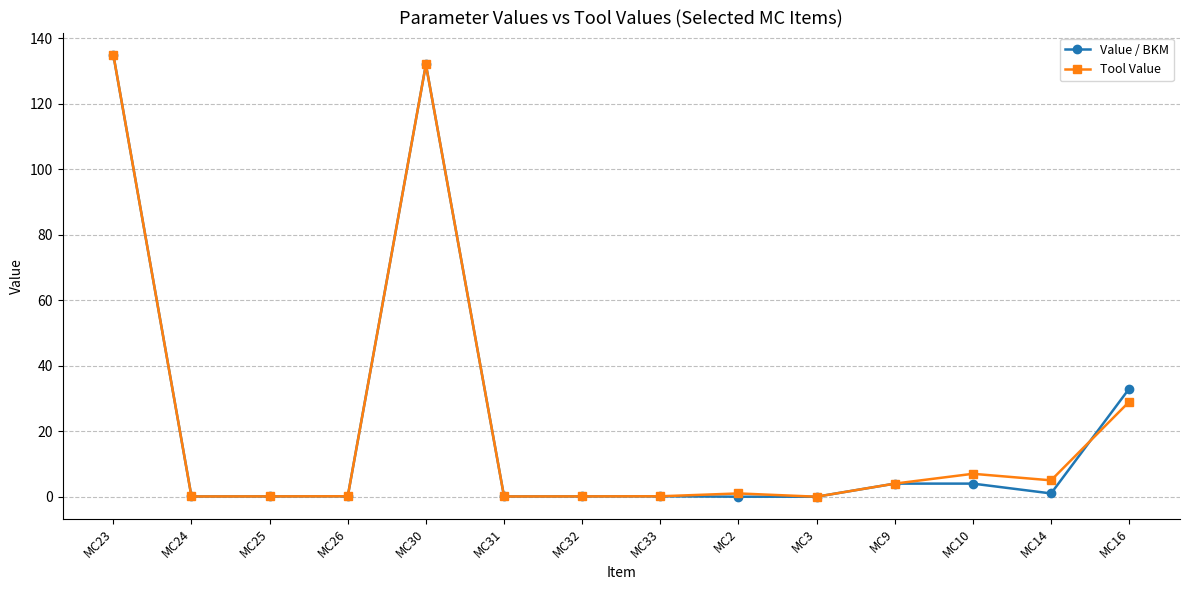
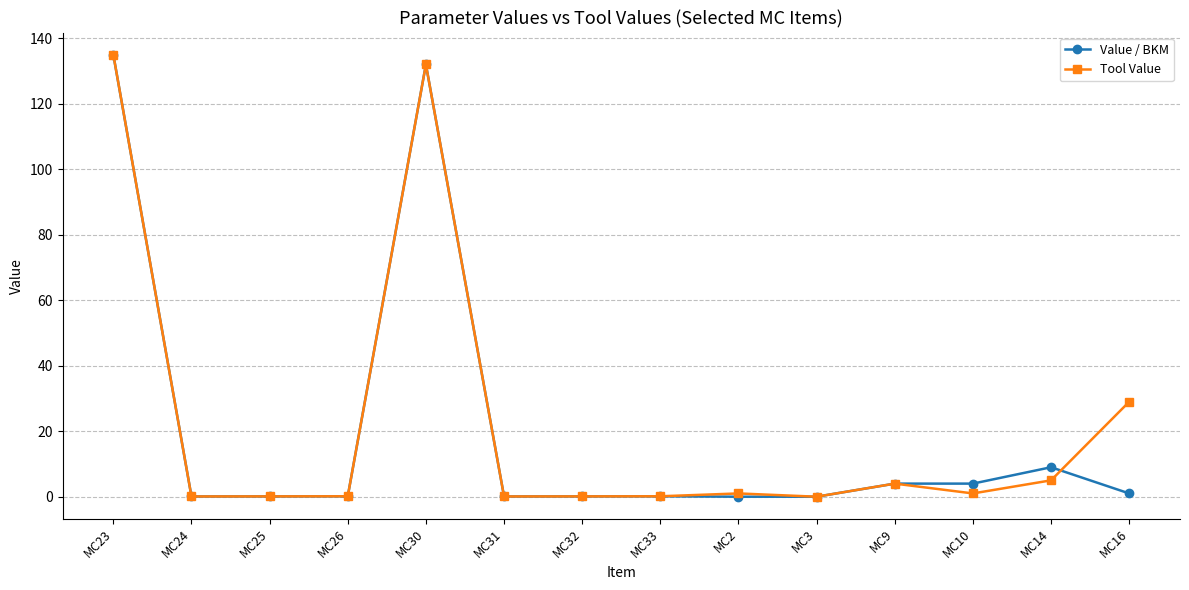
  {
    "Value / BKM": {
      "MC2": 0,
      "MC10": 4,
-     "MC14": 1,
-     "MC16": 33
+     "MC14": 9,
+     "MC16": 1
    },
    "Tool Value": {
      "MC2": 1,
-     "MC10": 7,
+     "MC10": 1,
      "MC14": 5,
      "MC16": 29
    }
  }
